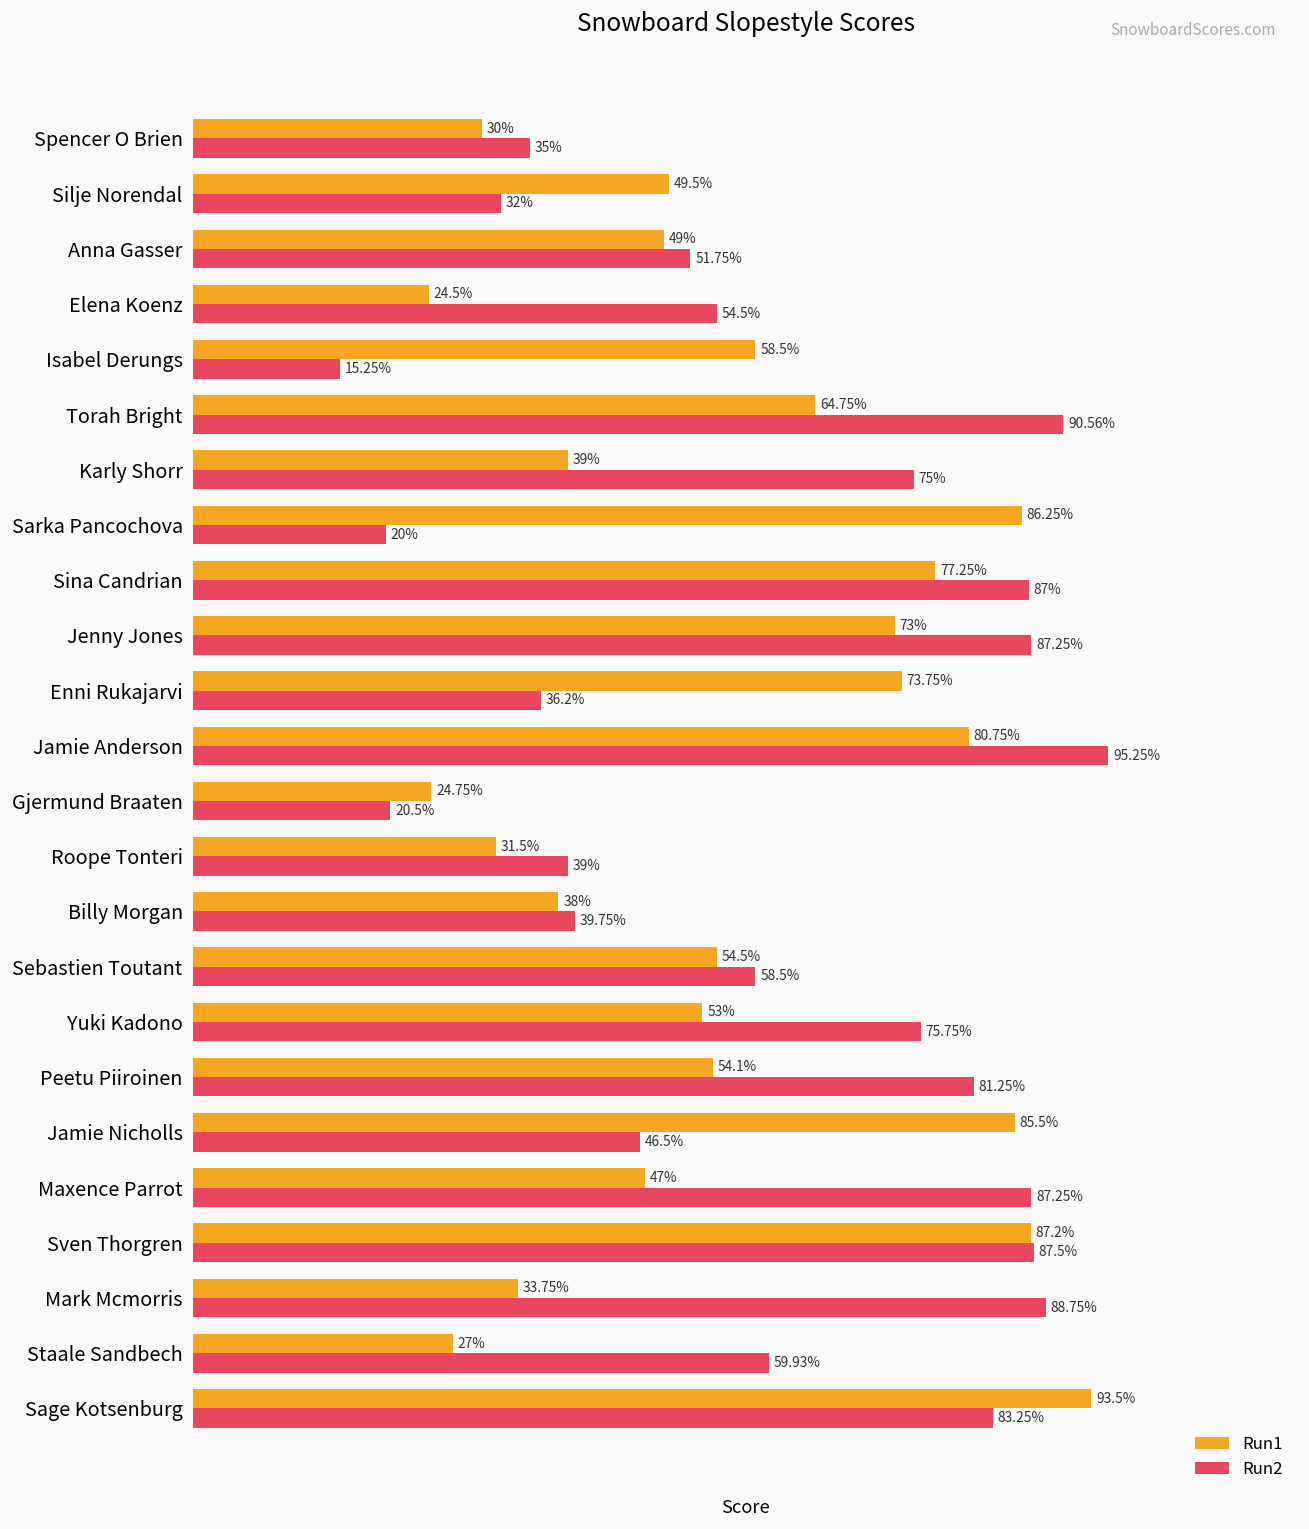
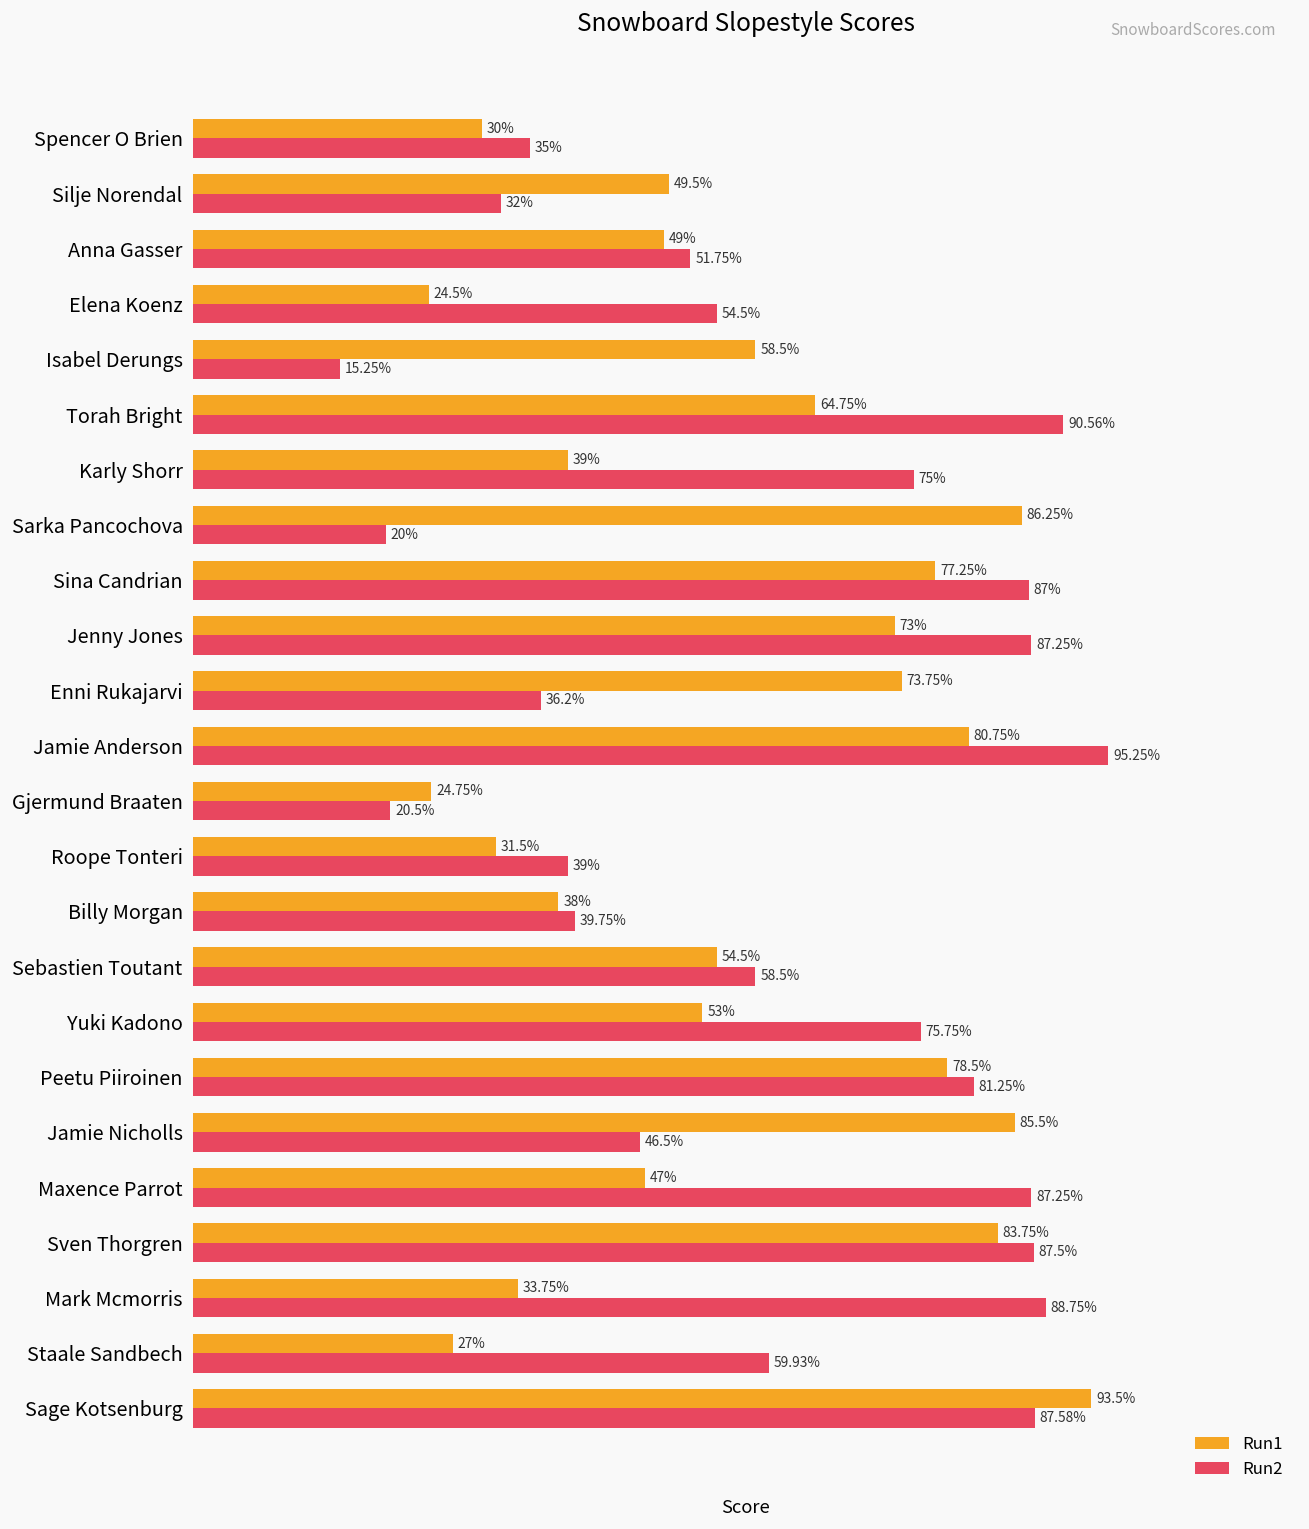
  {
    "Run1": {
      "Spencer O Brien": "30%",
      "Silje Norendal": "49.5%",
      "Anna Gasser": "49%",
      "Elena Koenz": "24.5%",
      "Isabel Derungs": "58.5%",
      "Torah Bright": "64.75%",
      "Karly Shorr": "39%",
      "Sarka Pancochova": "86.25%",
      "Sina Candrian": "77.25%",
      "Jenny Jones": "73%",
      "Enni Rukajarvi": "73.75%",
      "Jamie Anderson": "80.75%",
      "Gjermund Braaten": "24.75%",
      "Roope Tonteri": "31.5%",
      "Billy Morgan": "38%",
      "Sebastien Toutant": "54.5%",
      "Yuki Kadono": "53%",
-     "Peetu Piiroinen": "54.1%",
+     "Peetu Piiroinen": "78.5%",
      "Jamie Nicholls": "85.5%",
      "Maxence Parrot": "47%",
-     "Sven Thorgren": "87.2%",
+     "Sven Thorgren": "83.75%",
      "Mark Mcmorris": "33.75%",
      "Staale Sandbech": "27%",
      "Sage Kotsenburg": "93.5%"
    },
    "Run2": {
      "Spencer O Brien": "35%",
      "Silje Norendal": "32%",
      "Anna Gasser": "51.75%",
      "Elena Koenz": "54.5%",
      "Isabel Derungs": "15.25%",
      "Torah Bright": "90.56%",
      "Karly Shorr": "75%",
      "Sarka Pancochova": "20%",
      "Sina Candrian": "87%",
      "Jenny Jones": "87.25%",
      "Enni Rukajarvi": "36.2%",
      "Jamie Anderson": "95.25%",
      "Gjermund Braaten": "20.5%",
      "Roope Tonteri": "39%",
      "Billy Morgan": "39.75%",
      "Sebastien Toutant": "58.5%",
      "Yuki Kadono": "75.75%",
      "Peetu Piiroinen": "81.25%",
      "Jamie Nicholls": "46.5%",
      "Maxence Parrot": "87.25%",
      "Sven Thorgren": "87.5%",
      "Mark Mcmorris": "88.75%",
      "Staale Sandbech": "59.93%",
-     "Sage Kotsenburg": "83.25%"
+     "Sage Kotsenburg": "87.58%"
    }
  }
